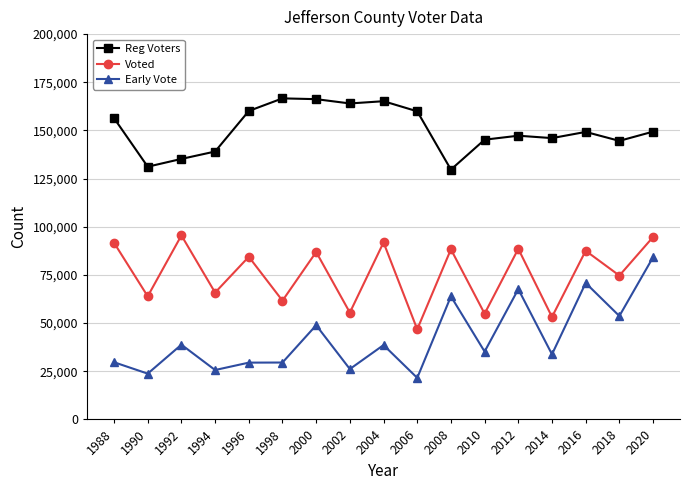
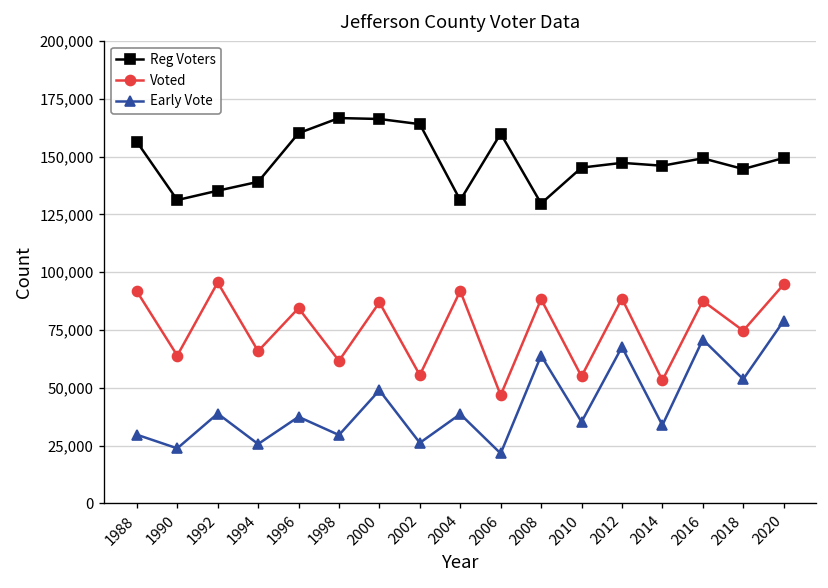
  {
    "Reg Voters": {
      "1988": "156,000",
      "1990": "131,000",
      "1992": "135,000",
      "1994": "139,000",
      "1996": "160,000",
      "1998": "167,000",
      "2000": "166,000",
      "2002": "164,000",
-     "2004": "165,000",
+     "2004": "131,000",
      "2006": "160,000",
      "2008": "130,000",
      "2010": "145,000",
      "2012": "147,000",
      "2014": "146,000",
      "2016": "149,000",
      "2018": "145,000",
      "2020": "149,000"
    },
    "Voted": {
      "1988": "92,000",
      "1990": "64,000",
      "1992": "96,000",
      "1994": "66,000",
      "1996": "84,000",
      "1998": "62,000",
      "2000": "87,000",
      "2002": "55,000",
      "2004": "92,000",
      "2006": "47,000",
      "2008": "88,000",
      "2010": "55,000",
      "2012": "89,000",
      "2014": "53,000",
      "2016": "88,000",
      "2018": "75,000",
      "2020": "95,000"
    },
    "Early Vote": {
      "1988": "30,000",
      "1990": "24,000",
      "1992": "39,000",
      "1994": "26,000",
-     "1996": "29,000",
+     "1996": "37,000",
      "1998": "30,000",
      "2000": "49,000",
      "2002": "26,000",
      "2004": "39,000",
      "2006": "22,000",
      "2008": "64,000",
      "2010": "35,000",
      "2012": "68,000",
      "2014": "34,000",
      "2016": "71,000",
      "2018": "54,000",
-     "2020": "84,000"
+     "2020": "79,000"
    }
  }
